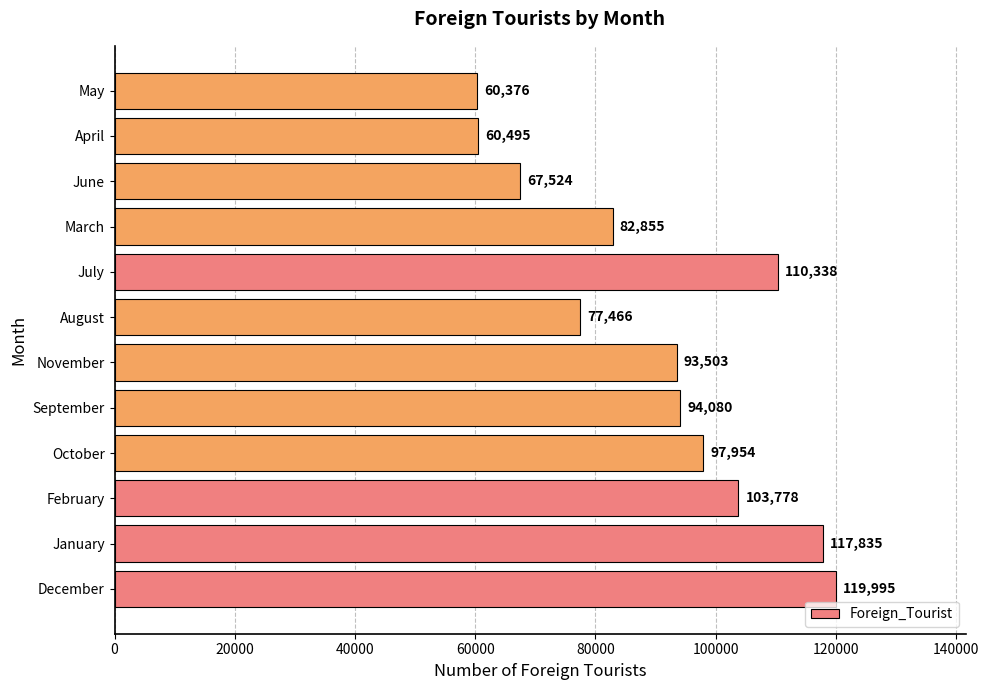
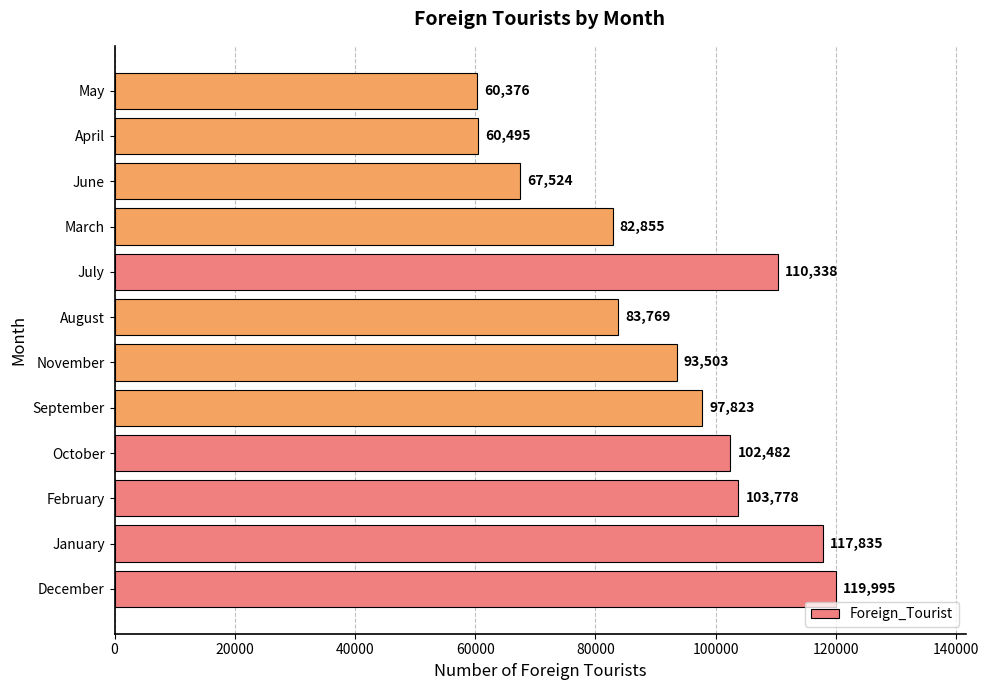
  {
    "May": "60,376",
    "April": "60,495",
    "June": "67,524",
    "March": "82,855",
    "July": "110,338",
-   "August": "77,466",
+   "August": "83,769",
    "November": "93,503",
-   "September": "94,080",
-   "October": "97,954",
+   "September": "97,823",
+   "October": "102,482",
    "February": "103,778",
    "January": "117,835",
    "December": "119,995"
  }
